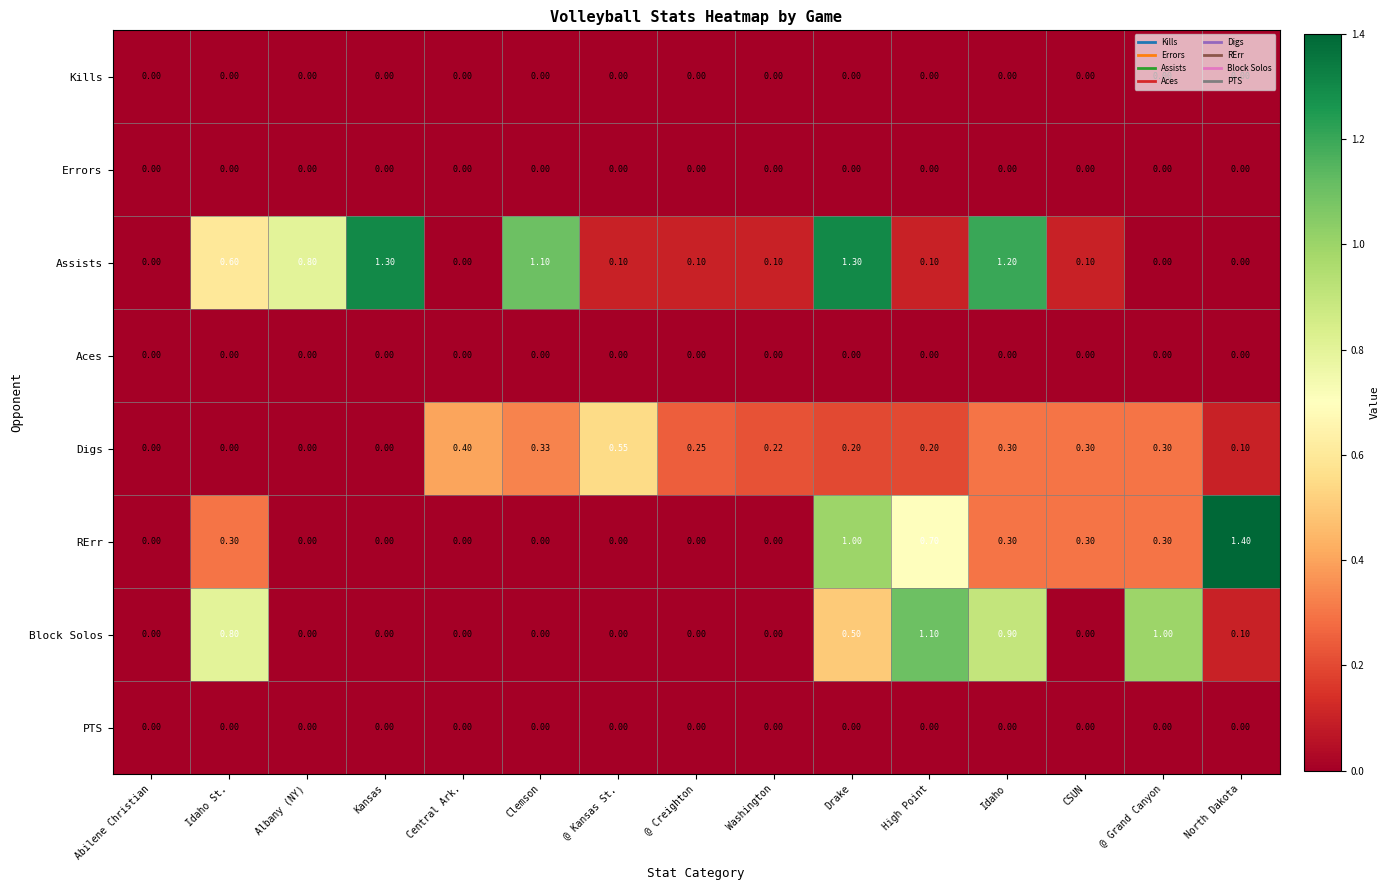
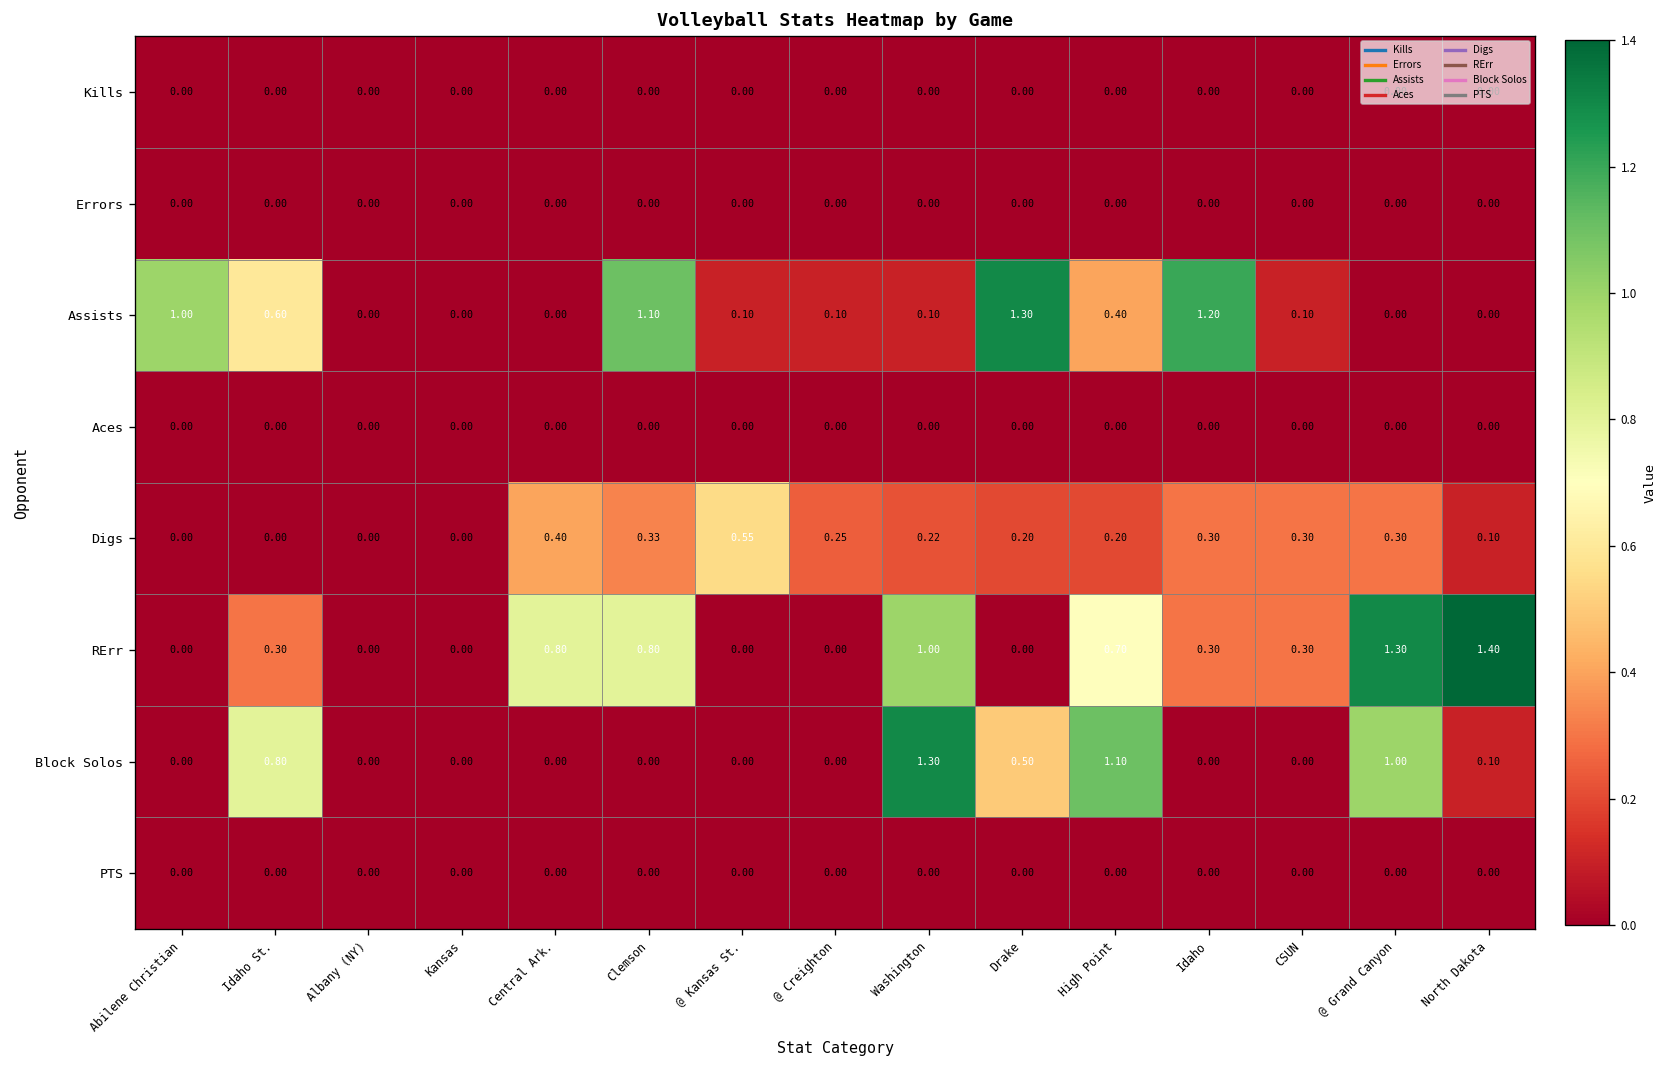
  {
    "Kills": {
      "Abilene Christian": 0.00,
      "Idaho St.": 0.00,
      "Albany (NY)": 0.00,
      "Kansas": 0.00,
      "Central Ark.": 0.00,
      "Clemson": 0.00,
      "@ Kansas St.": 0.00,
      "@ Creighton": 0.00,
      "Washington": 0.00,
      "Drake": 0.00,
      "High Point": 0.00,
      "Idaho": 0.00,
      "CSUN": 0.00
    },
    "Errors": {
      "Abilene Christian": 0.00,
      "Idaho St.": 0.00,
      "Albany (NY)": 0.00,
      "Kansas": 0.00,
      "Central Ark.": 0.00,
      "Clemson": 0.00,
      "@ Kansas St.": 0.00,
      "@ Creighton": 0.00,
      "Washington": 0.00,
      "Drake": 0.00,
      "High Point": 0.00,
      "Idaho": 0.00,
      "CSUN": 0.00,
      "@ Grand Canyon": 0.00,
      "North Dakota": 0.00
    },
    "Assists": {
-     "Abilene Christian": 0.00,
+     "Abilene Christian": 1.00,
      "Idaho St.": 0.60,
-     "Albany (NY)": 0.80,
-     "Kansas": 1.30,
+     "Albany (NY)": 0.00,
+     "Kansas": 0.00,
      "Central Ark.": 0.00,
      "Clemson": 1.10,
      "@ Kansas St.": 0.10,
      "@ Creighton": 0.10,
      "Washington": 0.10,
      "Drake": 1.30,
-     "High Point": 0.10,
+     "High Point": 0.40,
      "Idaho": 1.20,
      "CSUN": 0.10,
      "@ Grand Canyon": 0.00,
      "North Dakota": 0.00
    },
    "Aces": {
      "Abilene Christian": 0.00,
      "Idaho St.": 0.00,
      "Albany (NY)": 0.00,
      "Kansas": 0.00,
      "Central Ark.": 0.00,
      "Clemson": 0.00,
      "@ Kansas St.": 0.00,
      "@ Creighton": 0.00,
      "Washington": 0.00,
      "Drake": 0.00,
      "High Point": 0.00,
      "Idaho": 0.00,
      "CSUN": 0.00,
      "@ Grand Canyon": 0.00,
      "North Dakota": 0.00
    },
    "Digs": {
      "Abilene Christian": 0.00,
      "Idaho St.": 0.00,
      "Albany (NY)": 0.00,
      "Kansas": 0.00,
      "Central Ark.": 0.40,
      "Clemson": 0.33,
      "@ Kansas St.": 0.55,
      "@ Creighton": 0.25,
      "Washington": 0.22,
      "Drake": 0.20,
      "High Point": 0.20,
      "Idaho": 0.30,
      "CSUN": 0.30,
      "@ Grand Canyon": 0.30,
      "North Dakota": 0.10
    },
    "RErr": {
      "Abilene Christian": 0.00,
      "Idaho St.": 0.30,
      "Albany (NY)": 0.00,
      "Kansas": 0.00,
-     "Central Ark.": 0.00,
-     "Clemson": 0.00,
+     "Central Ark.": 0.80,
+     "Clemson": 0.80,
      "@ Kansas St.": 0.00,
      "@ Creighton": 0.00,
-     "Washington": 0.00,
-     "Drake": 1.00,
+     "Washington": 1.00,
+     "Drake": 0.00,
      "High Point": 0.70,
      "Idaho": 0.30,
      "CSUN": 0.30,
-     "@ Grand Canyon": 0.30,
+     "@ Grand Canyon": 1.30,
      "North Dakota": 1.40
    },
    "Block Solos": {
      "Abilene Christian": 0.00,
      "Idaho St.": 0.80,
      "Albany (NY)": 0.00,
      "Kansas": 0.00,
      "Central Ark.": 0.00,
      "Clemson": 0.00,
      "@ Kansas St.": 0.00,
      "@ Creighton": 0.00,
-     "Washington": 0.00,
+     "Washington": 1.30,
      "Drake": 0.50,
      "High Point": 1.10,
-     "Idaho": 0.90,
+     "Idaho": 0.00,
      "CSUN": 0.00,
      "@ Grand Canyon": 1.00,
      "North Dakota": 0.10
    },
    "PTS": {
      "Abilene Christian": 0.00,
      "Idaho St.": 0.00,
      "Albany (NY)": 0.00,
      "Kansas": 0.00,
      "Central Ark.": 0.00,
      "Clemson": 0.00,
      "@ Kansas St.": 0.00,
      "@ Creighton": 0.00,
      "Washington": 0.00,
      "Drake": 0.00,
      "High Point": 0.00,
      "Idaho": 0.00,
      "CSUN": 0.00,
      "@ Grand Canyon": 0.00,
      "North Dakota": 0.00
    }
  }
